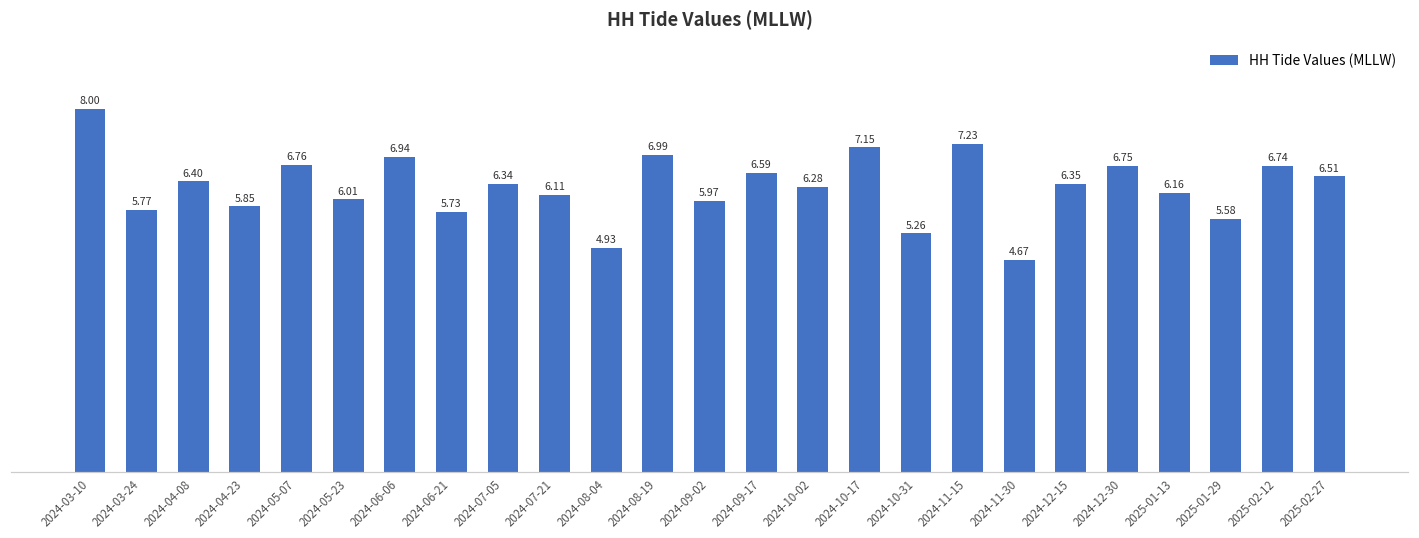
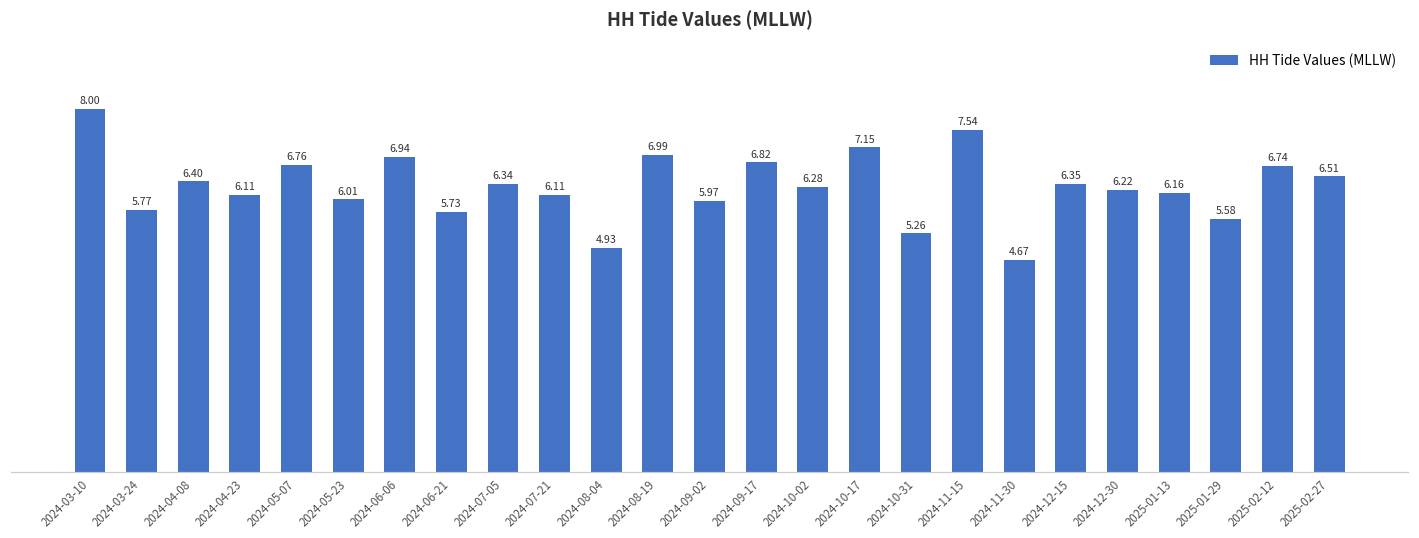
  {
    "2024-03-10": 8.00,
    "2024-03-24": 5.77,
    "2024-04-08": 6.40,
-   "2024-04-23": 5.85,
+   "2024-04-23": 6.11,
    "2024-05-07": 6.76,
    "2024-05-23": 6.01,
    "2024-06-06": 6.94,
    "2024-06-21": 5.73,
    "2024-07-05": 6.34,
    "2024-07-21": 6.11,
    "2024-08-04": 4.93,
    "2024-08-19": 6.99,
    "2024-09-02": 5.97,
-   "2024-09-17": 6.59,
+   "2024-09-17": 6.82,
    "2024-10-02": 6.28,
    "2024-10-17": 7.15,
    "2024-10-31": 5.26,
-   "2024-11-15": 7.23,
+   "2024-11-15": 7.54,
    "2024-11-30": 4.67,
    "2024-12-15": 6.35,
-   "2024-12-30": 6.75,
+   "2024-12-30": 6.22,
    "2025-01-13": 6.16,
    "2025-01-29": 5.58,
    "2025-02-12": 6.74,
    "2025-02-27": 6.51
  }
